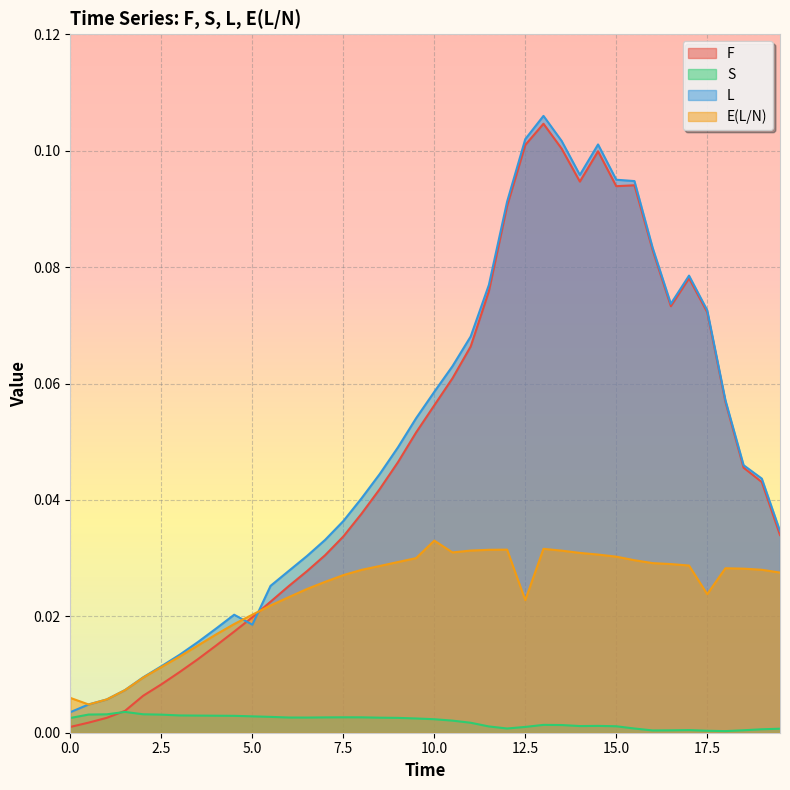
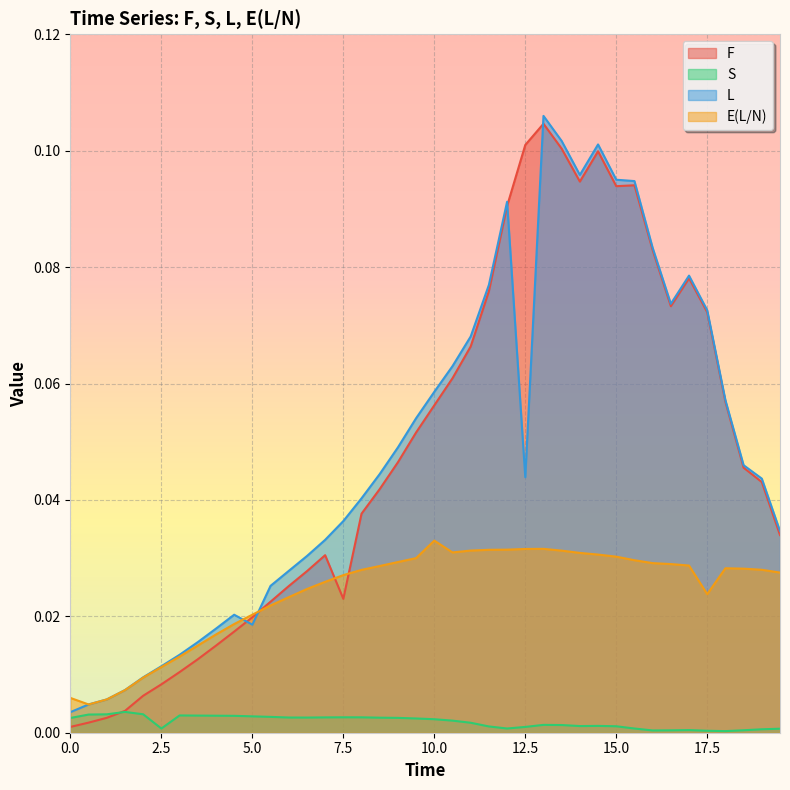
  {
    "F": {
      "0.0": 0.001,
      "2.5": 0.008,
-     "7.5": 0.034,
+     "7.5": 0.023,
      "10.0": 0.056,
      "12.5": 0.101,
      "15.0": 0.094
    },
    "S": {
      "0.0": 0.003,
-     "2.5": 0.003,
+     "2.5": 0.001,
      "5.0": 0.003,
      "7.5": 0.003,
      "10.0": 0.002,
      "12.5": 0.001,
      "15.0": 0.001,
      "17.5": 0.000
    },
    "L": {
      "0.0": 0.004,
      "5.0": 0.019,
      "7.5": 0.036,
      "10.0": 0.059,
-     "12.5": 0.102,
+     "12.5": 0.044,
      "15.0": 0.095
    },
    "E(L/N)": {
      "0.0": 0.006,
      "7.5": 0.027,
      "10.0": 0.033,
-     "12.5": 0.023,
+     "12.5": 0.032,
      "15.0": 0.030,
      "17.5": 0.024
    }
  }
